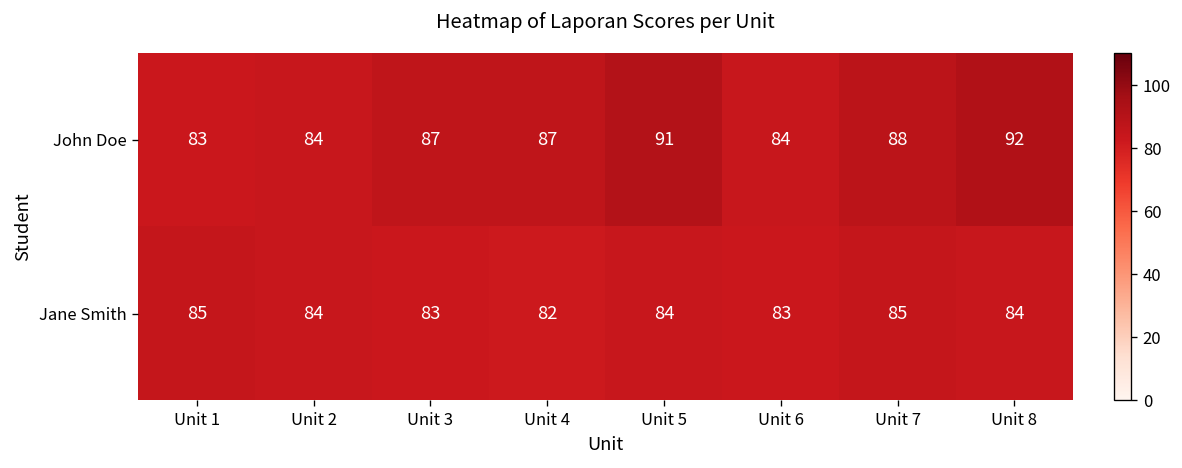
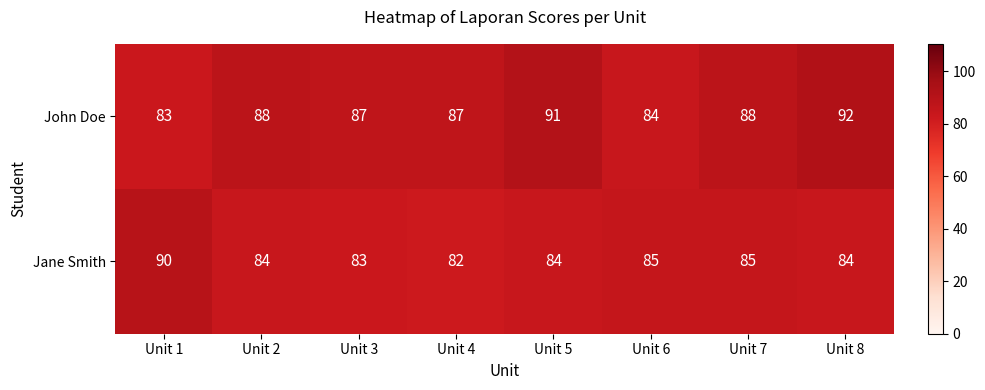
  {
    "John Doe": {
      "Unit 1": 83,
-     "Unit 2": 84,
+     "Unit 2": 88,
      "Unit 3": 87,
      "Unit 4": 87,
      "Unit 5": 91,
      "Unit 6": 84,
      "Unit 7": 88,
      "Unit 8": 92
    },
    "Jane Smith": {
-     "Unit 1": 85,
+     "Unit 1": 90,
      "Unit 2": 84,
      "Unit 3": 83,
      "Unit 4": 82,
      "Unit 5": 84,
-     "Unit 6": 83,
+     "Unit 6": 85,
      "Unit 7": 85,
      "Unit 8": 84
    }
  }
